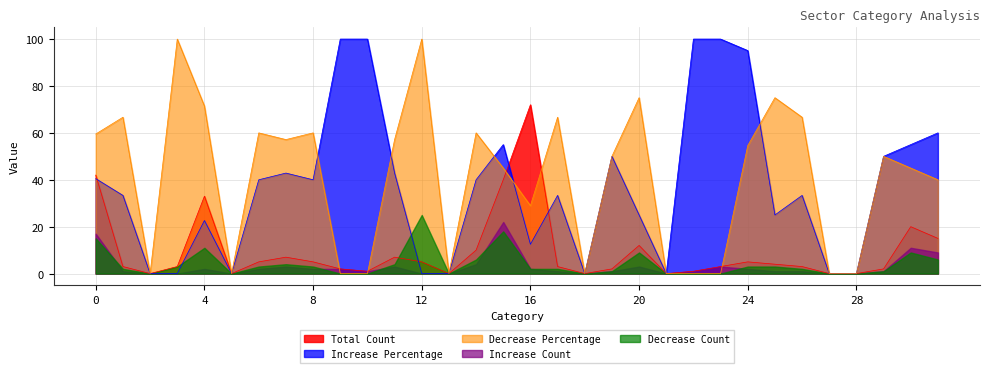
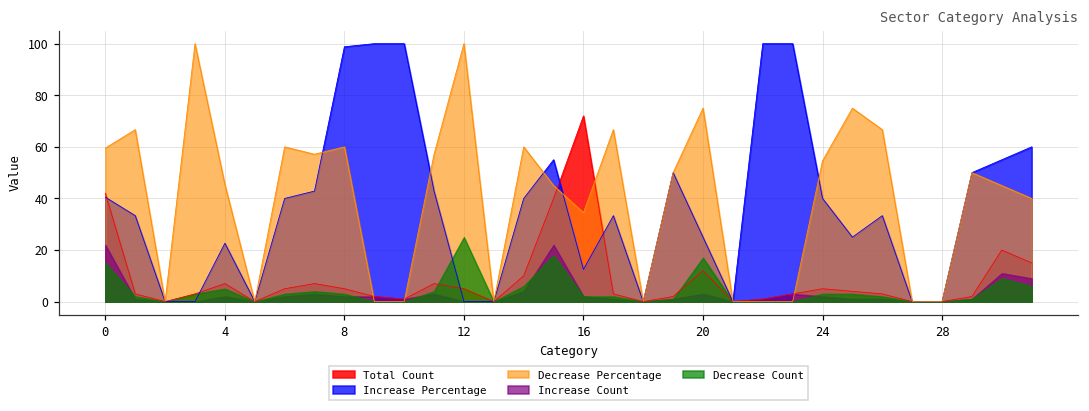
  {
    "Total Count": {
      "0": 42,
-     "4": 33,
+     "4": 7,
      "8": 5,
      "12": 5,
      "16": 72,
      "20": 12,
      "24": 5
    },
    "Increase Percentage": {
      "0": 40,
      "4": 23,
-     "8": 40,
+     "8": 99,
      "16": 13,
      "20": 25,
-     "24": 95
+     "24": 40
    },
    "Decrease Percentage": {
      "0": 60,
-     "4": 71,
+     "4": 45,
      "8": 60,
      "12": 100,
-     "16": 29,
+     "16": 34,
      "20": 75,
      "24": 55
    },
    "Increase Count": {
-     "0": 17,
+     "0": 22,
      "4": 2,
      "20": 3
    },
    "Decrease Count": {
      "0": 15,
-     "4": 11,
+     "4": 5,
      "12": 25,
-     "20": 9
+     "20": 17
    }
  }
